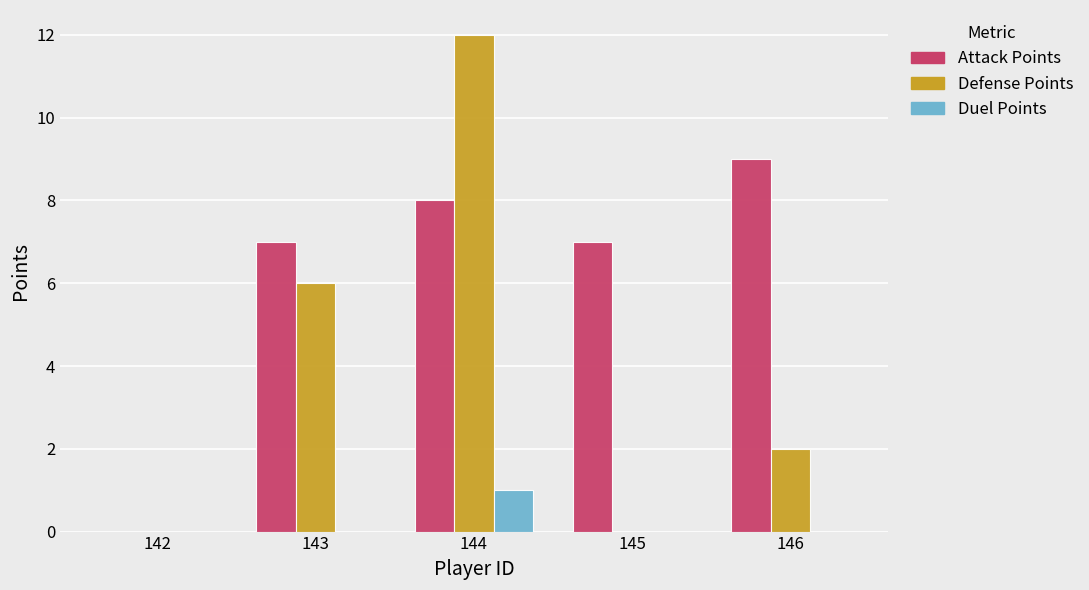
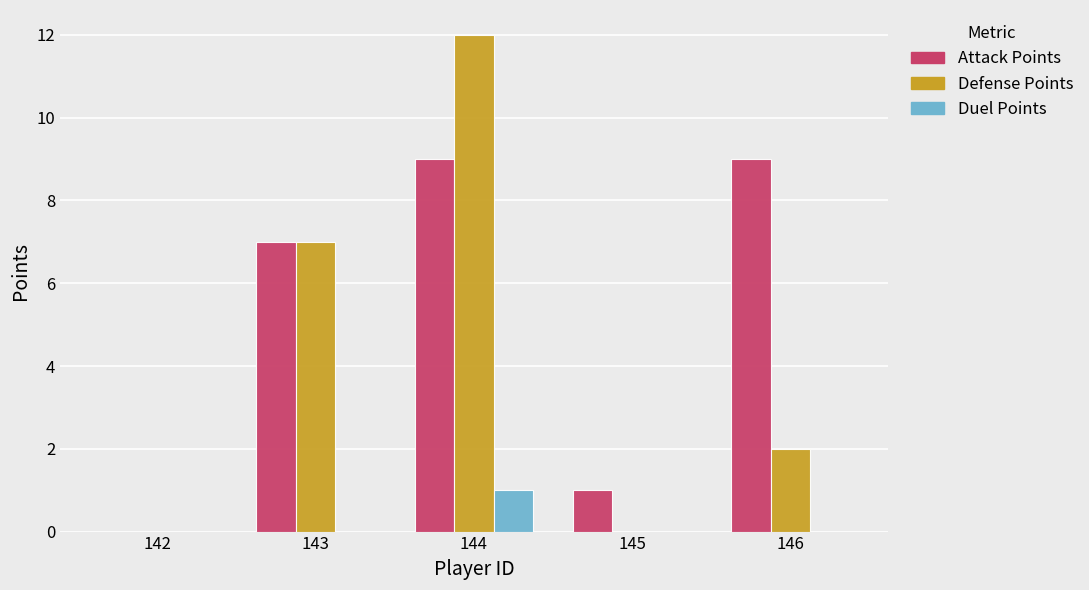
  {
    "Attack Points": {
      "142": 0,
      "143": 7,
-     "144": 8,
-     "145": 7,
+     "144": 9,
+     "145": 1,
      "146": 9
    },
    "Defense Points": {
      "142": 0,
-     "143": 6,
+     "143": 7,
      "144": 12,
      "145": 0,
      "146": 2
    },
    "Duel Points": {
      "142": 0,
      "143": 0,
      "144": 1,
      "145": 0,
      "146": 0
    }
  }
